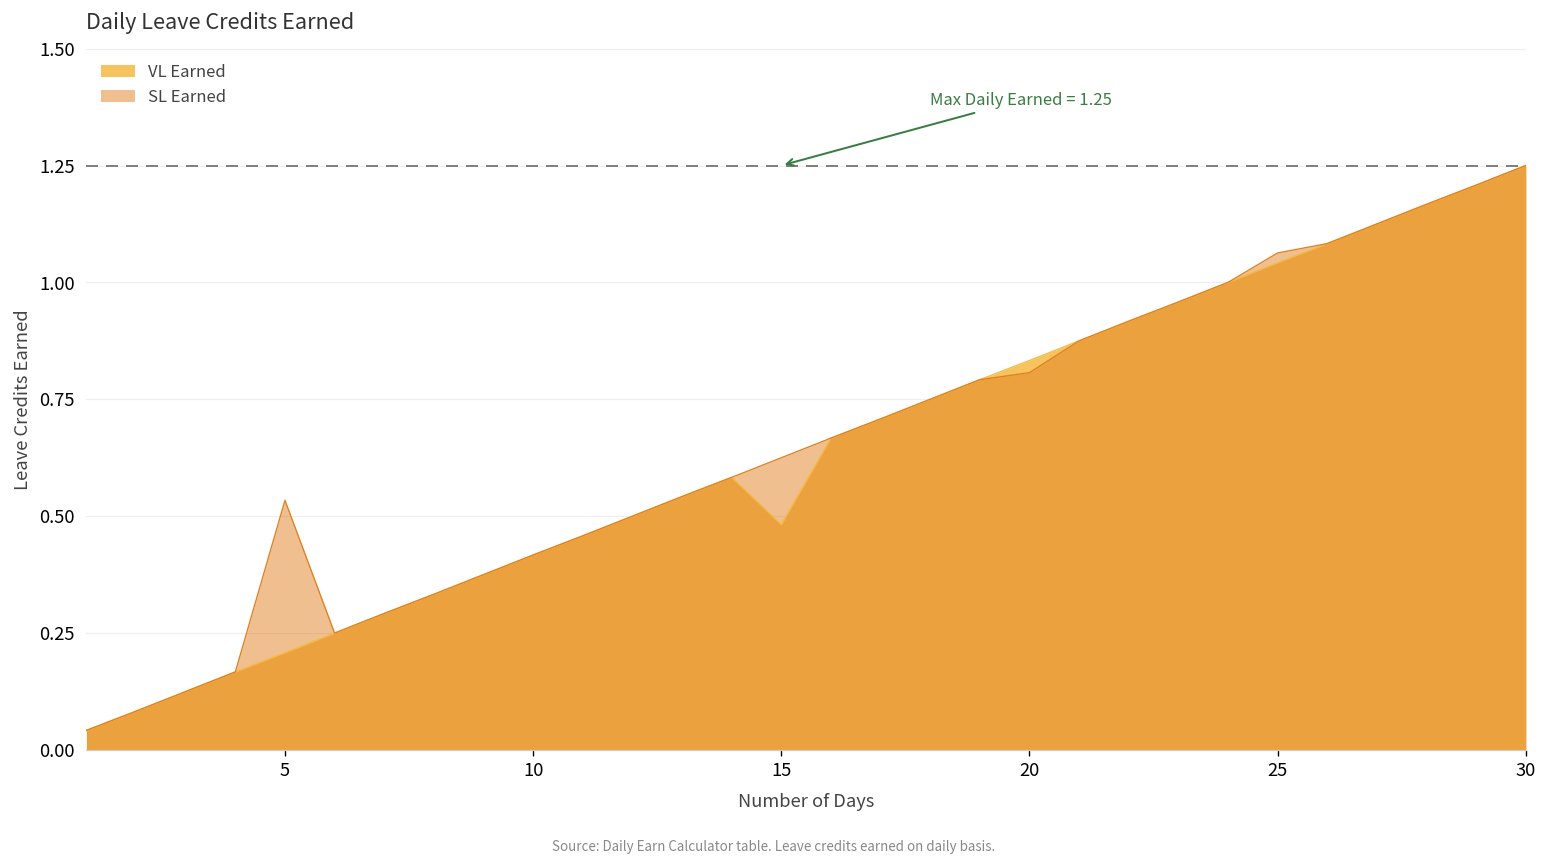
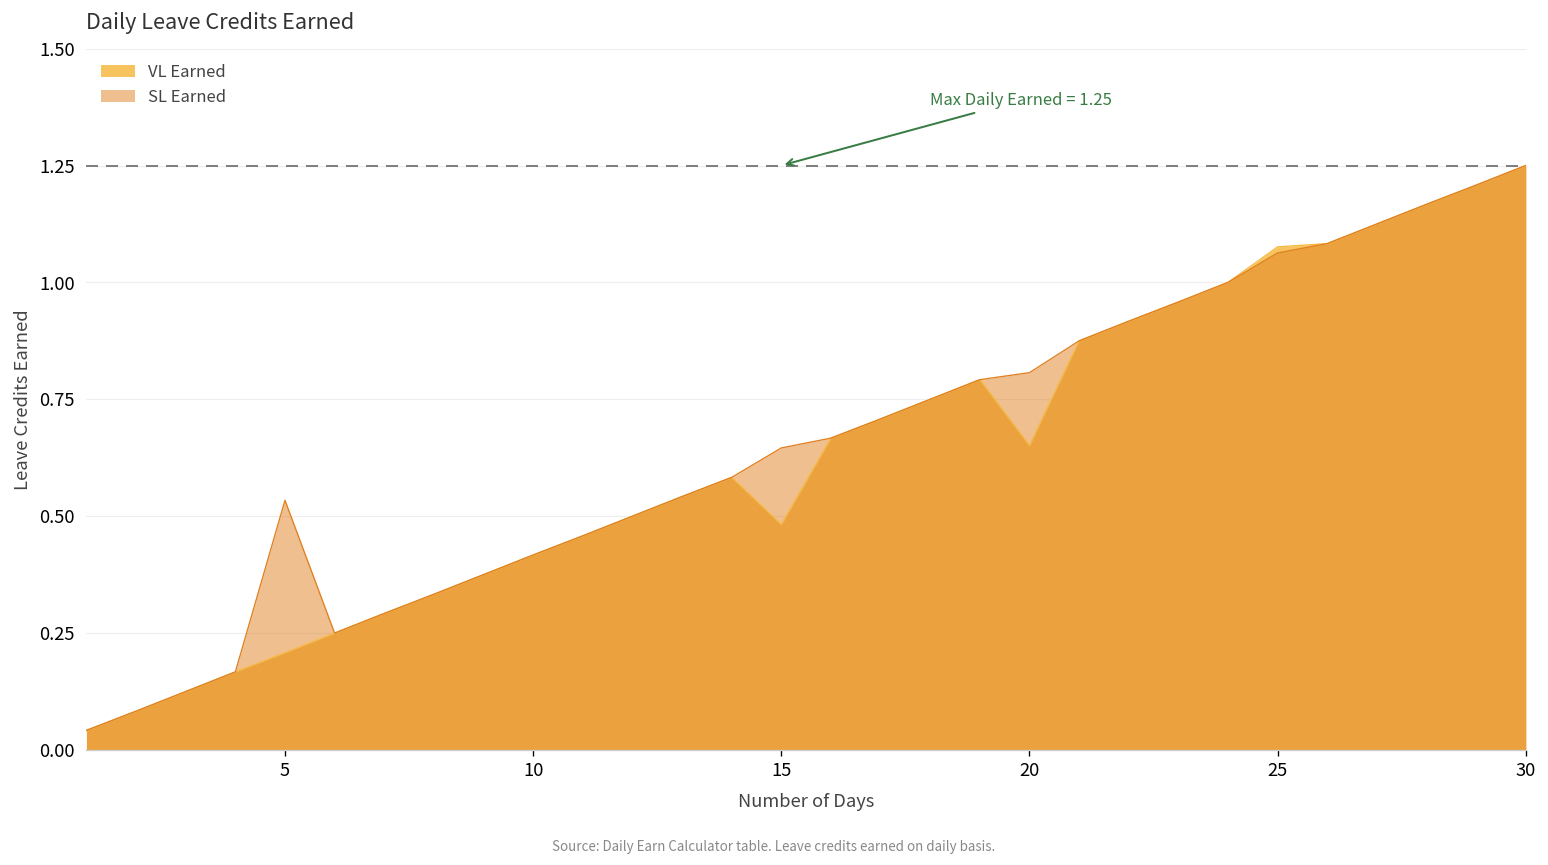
  {
    "VL Earned": {
      "5": 0.21,
      "15": 0.48,
-     "20": 0.83,
-     "25": 1.04
+     "20": 0.65,
+     "25": 1.08
    },
    "SL Earned": {
      "5": 0.53,
-     "15": 0.63,
+     "15": 0.65,
      "20": 0.81,
      "25": 1.06
    }
  }
